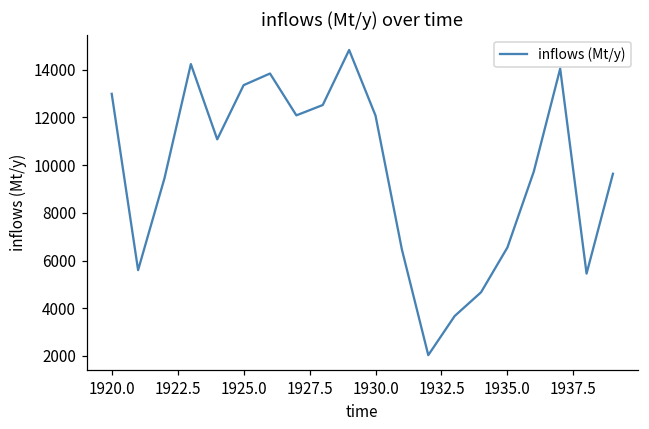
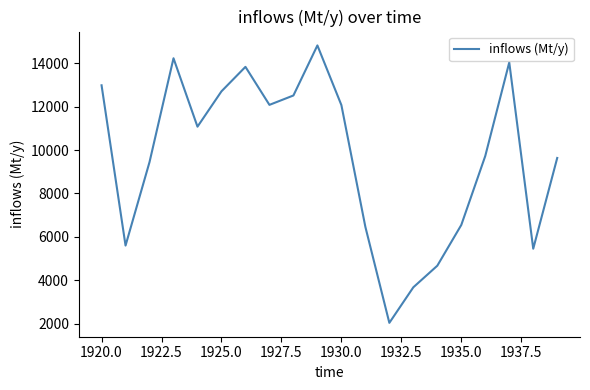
  {
    "1920.0": 13000,
-   "1925.0": 13400,
+   "1925.0": 12700,
    "1930.0": 12100,
    "1935.0": 6500
  }
